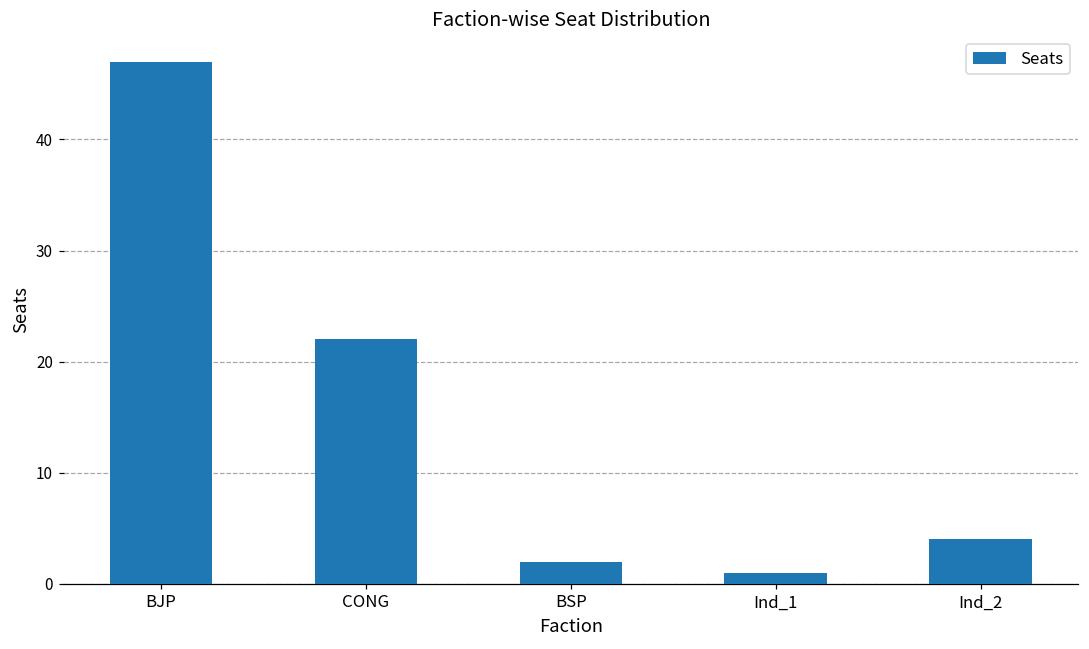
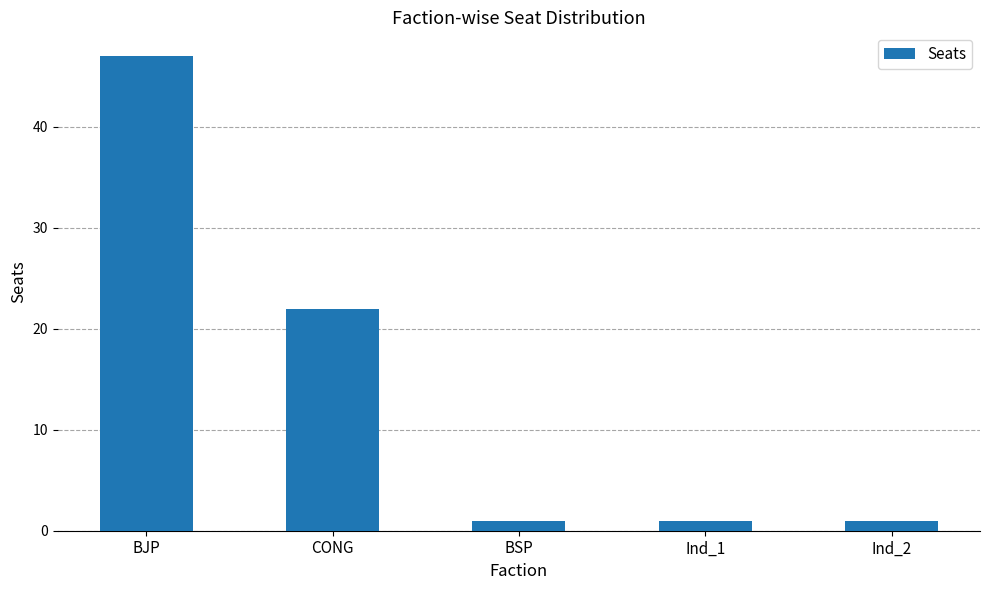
  {
    "BJP": 47,
    "CONG": 22,
-   "BSP": 2,
+   "BSP": 1,
    "Ind_1": 1,
-   "Ind_2": 4
+   "Ind_2": 1
  }
